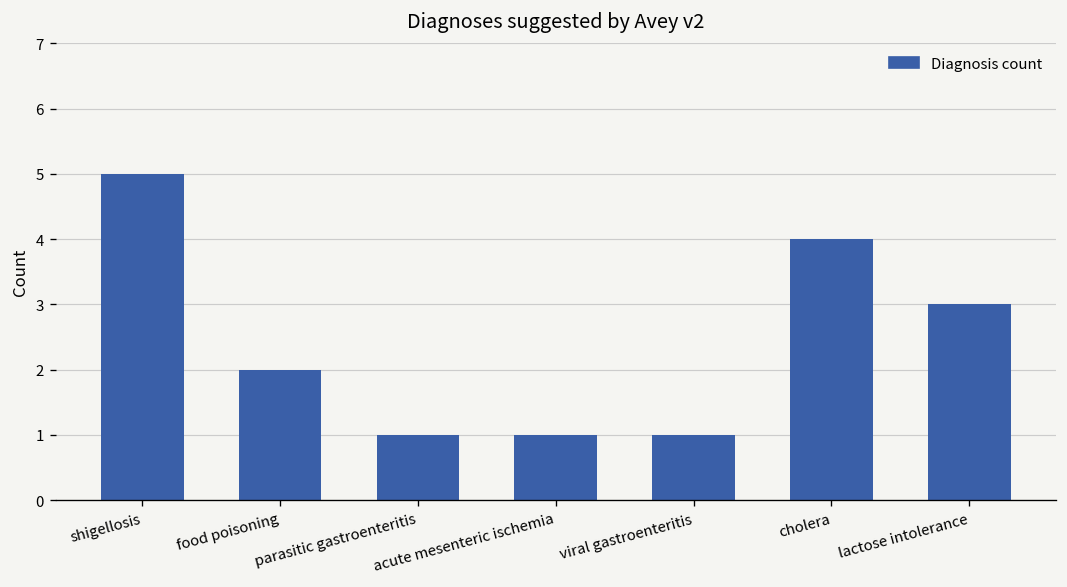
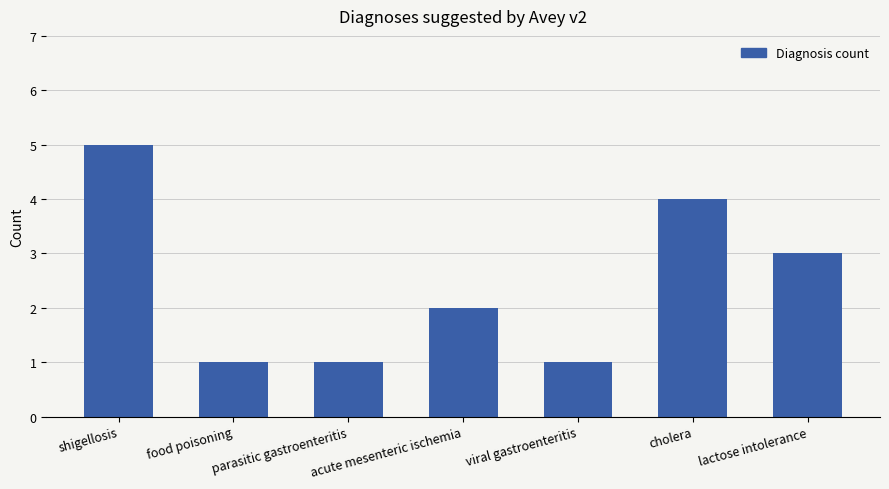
  {
    "shigellosis": 5,
-   "food poisoning": 2,
+   "food poisoning": 1,
    "parasitic gastroenteritis": 1,
-   "acute mesenteric ischemia": 1,
+   "acute mesenteric ischemia": 2,
    "viral gastroenteritis": 1,
    "cholera": 4,
    "lactose intolerance": 3
  }
